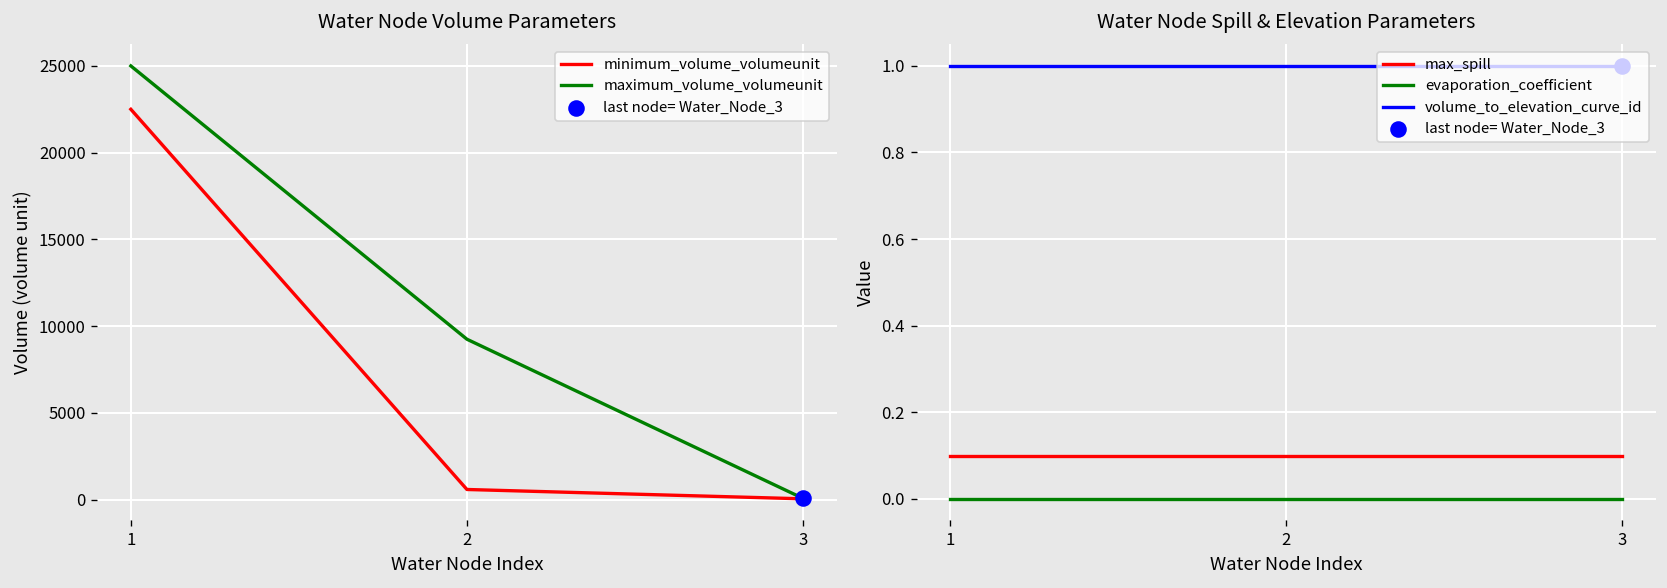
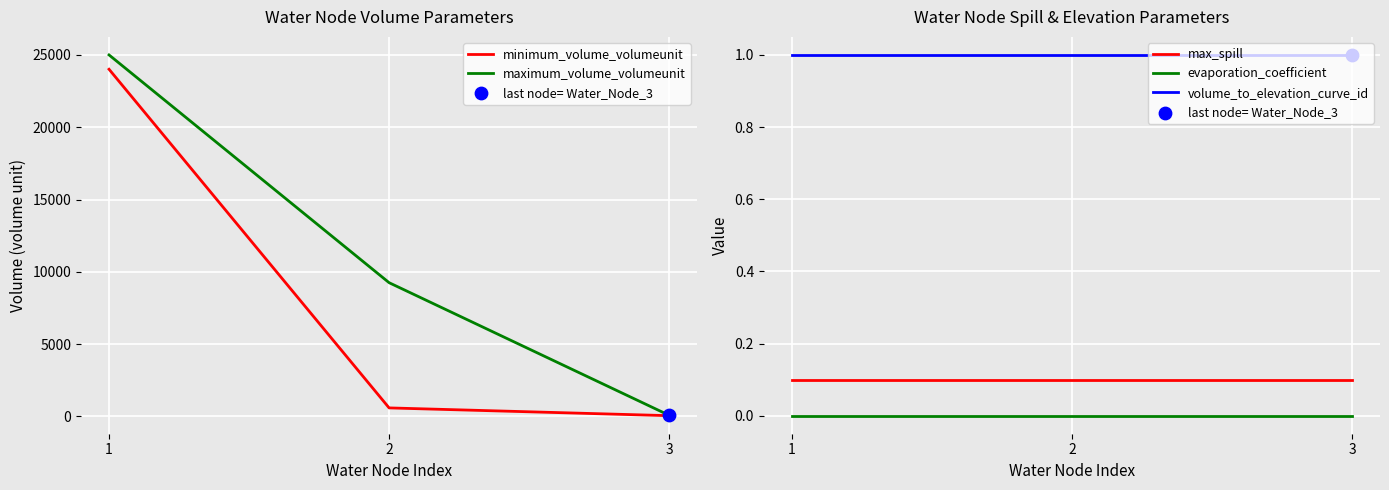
  {
    "Water Node Volume Parameters": {
      "minimum_volume_volumeunit": {
-       "1": 22500,
+       "1": 24000,
        "2": 600
      },
      "maximum_volume_volumeunit": {
        "1": 25000,
        "2": 9200
      }
    },
    "Water Node Spill & Elevation Parameters": {
      "max_spill": {
        "1": 0.10,
        "2": 0.10,
        "3": 0.10
      },
      "evaporation_coefficient": {
        "1": 0.00,
        "2": 0.00,
        "3": 0.00
      }
    }
  }
